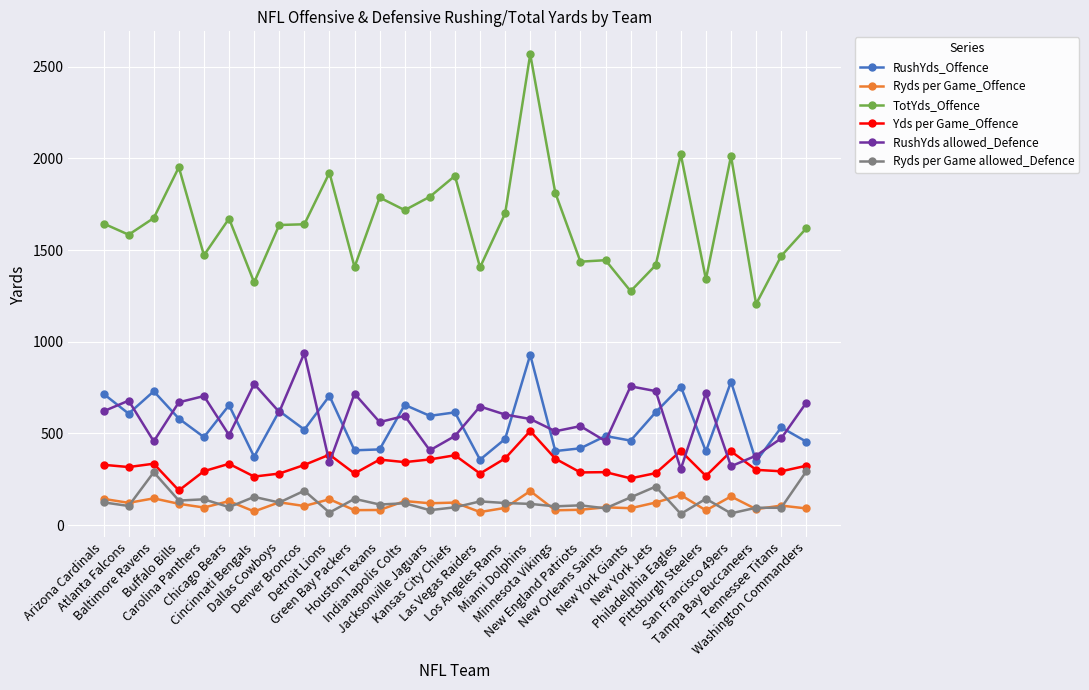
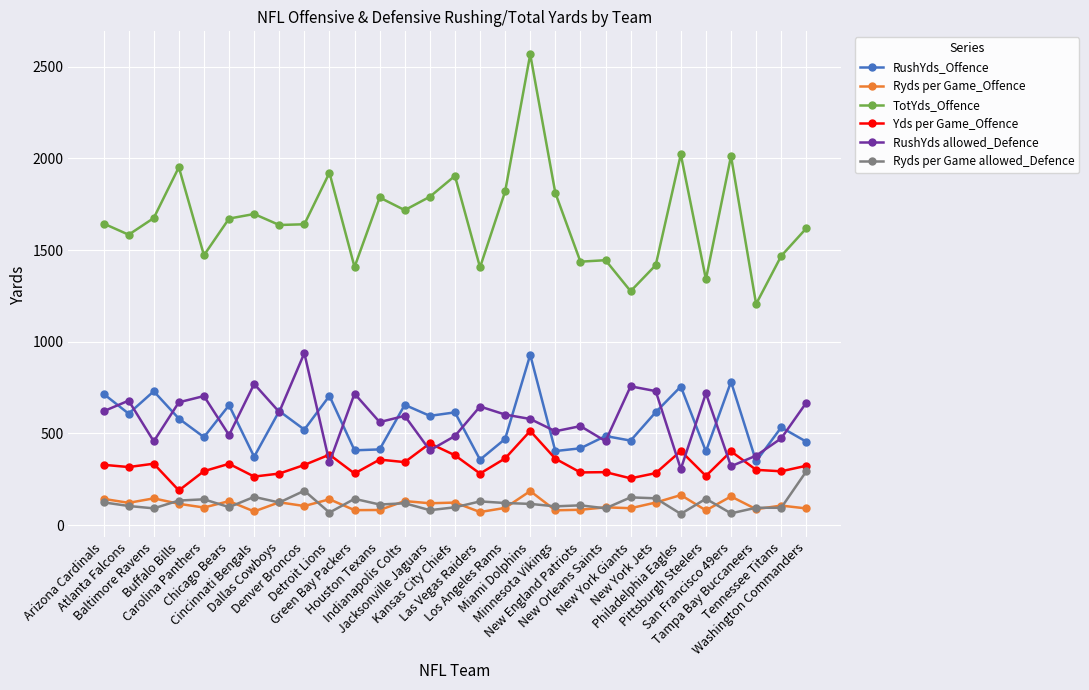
  {
    "RushYds_Offence": {
      "Arizona Cardinals": 720,
      "Atlanta Falcons": 610,
      "Baltimore Ravens": 730,
      "Buffalo Bills": 580,
      "Carolina Panthers": 480,
      "Chicago Bears": 650,
      "Cincinnati Bengals": 370,
      "Denver Broncos": 520,
      "Detroit Lions": 710,
      "Green Bay Packers": 410,
      "Houston Texans": 410,
      "Indianapolis Colts": 660,
      "Jacksonville Jaguars": 600,
      "Kansas City Chiefs": 620,
      "Las Vegas Raiders": 360,
      "Los Angeles Rams": 470,
      "Miami Dolphins": 930,
      "Minnesota Vikings": 400,
      "New England Patriots": 420,
      "New Orleans Saints": 490,
      "New York Giants": 460,
      "New York Jets": 620,
      "Philadelphia Eagles": 760,
      "Pittsburgh Steelers": 400,
      "San Francisco 49ers": 780,
      "Tampa Bay Buccaneers": 350,
      "Tennessee Titans": 530,
      "Washington Commanders": 460
    },
    "Ryds per Game_Offence": {
      "Arizona Cardinals": 140,
      "Atlanta Falcons": 120,
      "Baltimore Ravens": 150,
      "Buffalo Bills": 120,
      "Carolina Panthers": 100,
      "Chicago Bears": 130,
      "Cincinnati Bengals": 70,
      "Denver Broncos": 100,
      "Detroit Lions": 140,
      "Green Bay Packers": 80,
      "Houston Texans": 80,
      "Jacksonville Jaguars": 120,
      "Kansas City Chiefs": 120,
      "Las Vegas Raiders": 70,
      "Los Angeles Rams": 90,
      "Miami Dolphins": 190,
      "Minnesota Vikings": 80,
      "New England Patriots": 80,
      "New York Giants": 90,
      "New York Jets": 120,
      "Philadelphia Eagles": 160,
      "Pittsburgh Steelers": 80,
      "San Francisco 49ers": 160,
      "Washington Commanders": 90
    },
    "TotYds_Offence": {
      "Arizona Cardinals": 1650,
      "Atlanta Falcons": 1580,
      "Baltimore Ravens": 1680,
      "Buffalo Bills": 1950,
      "Carolina Panthers": 1470,
      "Chicago Bears": 1670,
-     "Cincinnati Bengals": 1320,
+     "Cincinnati Bengals": 1700,
      "Dallas Cowboys": 1640,
      "Denver Broncos": 1640,
      "Detroit Lions": 1920,
      "Green Bay Packers": 1410,
      "Houston Texans": 1790,
      "Indianapolis Colts": 1720,
      "Jacksonville Jaguars": 1790,
      "Kansas City Chiefs": 1910,
      "Las Vegas Raiders": 1410,
-     "Los Angeles Rams": 1700,
+     "Los Angeles Rams": 1820,
      "Miami Dolphins": 2570,
      "Minnesota Vikings": 1810,
      "New England Patriots": 1440,
      "New Orleans Saints": 1450,
      "New York Giants": 1280,
      "New York Jets": 1420,
      "Philadelphia Eagles": 2020,
      "Pittsburgh Steelers": 1340,
      "San Francisco 49ers": 2010,
      "Tampa Bay Buccaneers": 1210,
      "Tennessee Titans": 1470,
      "Washington Commanders": 1620
    },
    "Yds per Game_Offence": {
      "Arizona Cardinals": 330,
      "Atlanta Falcons": 320,
      "Baltimore Ravens": 340,
      "Buffalo Bills": 190,
      "Carolina Panthers": 290,
      "Chicago Bears": 330,
      "Cincinnati Bengals": 260,
      "Dallas Cowboys": 280,
      "Denver Broncos": 330,
      "Detroit Lions": 380,
      "Green Bay Packers": 280,
      "Houston Texans": 360,
      "Indianapolis Colts": 340,
-     "Jacksonville Jaguars": 360,
+     "Jacksonville Jaguars": 450,
      "Kansas City Chiefs": 380,
      "Las Vegas Raiders": 280,
      "Los Angeles Rams": 360,
      "Miami Dolphins": 510,
      "Minnesota Vikings": 360,
      "New England Patriots": 290,
      "New Orleans Saints": 290,
      "New York Giants": 260,
      "New York Jets": 280,
      "Philadelphia Eagles": 400,
      "Pittsburgh Steelers": 270,
      "San Francisco 49ers": 400,
      "Tampa Bay Buccaneers": 300,
      "Tennessee Titans": 290,
      "Washington Commanders": 320
    },
    "RushYds allowed_Defence": {
      "Arizona Cardinals": 620,
      "Atlanta Falcons": 680,
      "Baltimore Ravens": 460,
      "Buffalo Bills": 670,
      "Carolina Panthers": 700,
      "Chicago Bears": 490,
      "Cincinnati Bengals": 770,
      "Denver Broncos": 940,
      "Detroit Lions": 340,
      "Green Bay Packers": 720,
      "Houston Texans": 560,
      "Indianapolis Colts": 600,
      "Jacksonville Jaguars": 410,
      "Kansas City Chiefs": 490,
      "Las Vegas Raiders": 650,
      "Los Angeles Rams": 600,
      "Miami Dolphins": 580,
      "Minnesota Vikings": 510,
      "New England Patriots": 540,
      "New Orleans Saints": 460,
      "New York Giants": 760,
      "New York Jets": 730,
      "Philadelphia Eagles": 310,
      "Pittsburgh Steelers": 720,
      "San Francisco 49ers": 320,
      "Tampa Bay Buccaneers": 380,
      "Tennessee Titans": 470,
      "Washington Commanders": 670
    },
    "Ryds per Game allowed_Defence": {
      "Arizona Cardinals": 120,
      "Atlanta Falcons": 100,
-     "Baltimore Ravens": 290,
+     "Baltimore Ravens": 90,
      "Buffalo Bills": 130,
      "Carolina Panthers": 140,
      "Chicago Bears": 100,
      "Cincinnati Bengals": 150,
      "Denver Broncos": 190,
      "Detroit Lions": 70,
      "Green Bay Packers": 140,
      "Houston Texans": 110,
      "Jacksonville Jaguars": 80,
      "Kansas City Chiefs": 100,
      "Las Vegas Raiders": 130,
      "Los Angeles Rams": 120,
      "Miami Dolphins": 120,
      "Minnesota Vikings": 100,
      "New England Patriots": 110,
      "New York Giants": 150,
-     "New York Jets": 210,
+     "New York Jets": 150,
      "Philadelphia Eagles": 60,
      "Pittsburgh Steelers": 140,
      "San Francisco 49ers": 60,
      "Washington Commanders": 290
    }
  }
